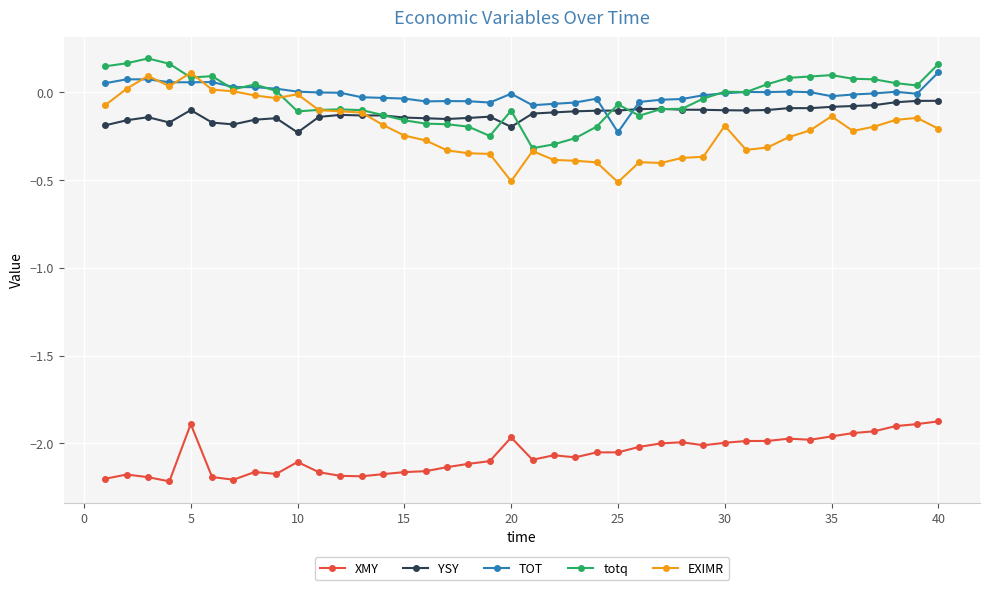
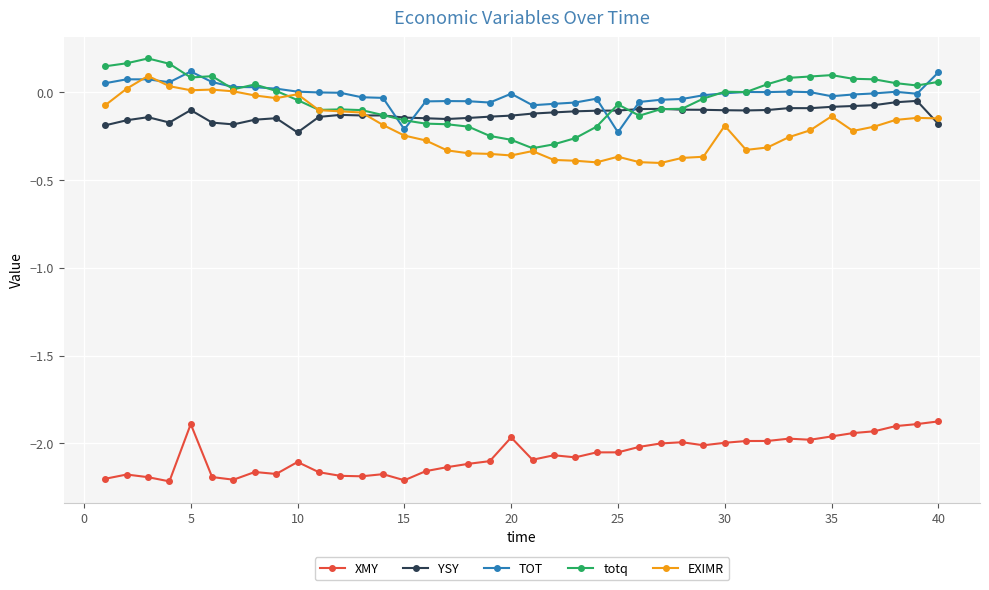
  {
    "XMY": {
      "5": -1.89,
      "10": -2.11,
-     "15": -2.16,
+     "15": -2.21,
      "20": -1.97,
      "25": -2.05,
      "30": -2.00,
      "35": -1.96,
      "40": -1.87
    },
    "YSY": {
      "5": -0.10,
      "10": -0.23,
      "15": -0.14,
-     "20": -0.20,
+     "20": -0.13,
      "25": -0.10,
      "30": -0.10,
      "35": -0.08,
-     "40": -0.05
+     "40": -0.18
    },
    "TOT": {
-     "5": 0.06,
+     "5": 0.12,
      "10": 0.00,
-     "15": -0.04,
+     "15": -0.21,
      "20": -0.01,
      "25": -0.23,
      "35": -0.02,
      "40": 0.11
    },
    "totq": {
      "5": 0.08,
-     "10": -0.11,
+     "10": -0.04,
      "15": -0.16,
-     "20": -0.10,
+     "20": -0.27,
      "25": -0.07,
      "35": 0.10,
-     "40": 0.16
+     "40": 0.06
    },
    "EXIMR": {
-     "5": 0.11,
+     "5": 0.01,
      "10": -0.01,
      "15": -0.25,
-     "20": -0.51,
-     "25": -0.51,
+     "20": -0.36,
+     "25": -0.37,
      "30": -0.19,
      "35": -0.14,
-     "40": -0.21
+     "40": -0.15
    }
  }
